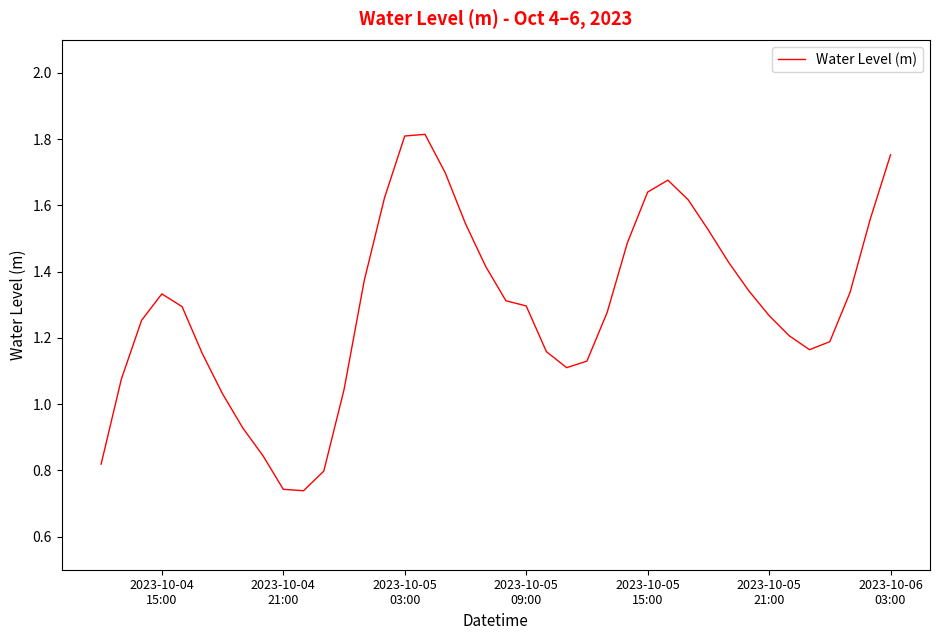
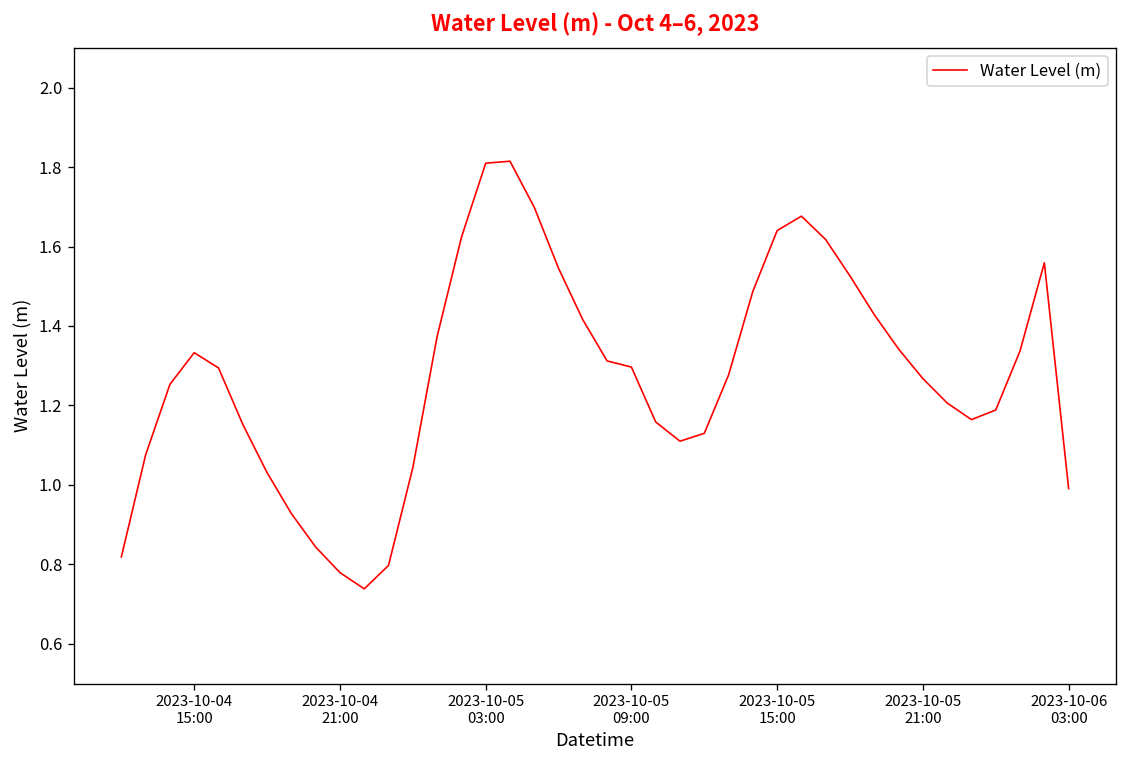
  {
    "2023-10-04 15:00": 1.33,
-   "2023-10-04 21:00": 0.74,
+   "2023-10-04 21:00": 0.78,
    "2023-10-05 03:00": 1.81,
    "2023-10-05 09:00": 1.30,
    "2023-10-05 15:00": 1.64,
    "2023-10-05 21:00": 1.27,
-   "2023-10-06 03:00": 1.75
+   "2023-10-06 03:00": 0.99
  }
